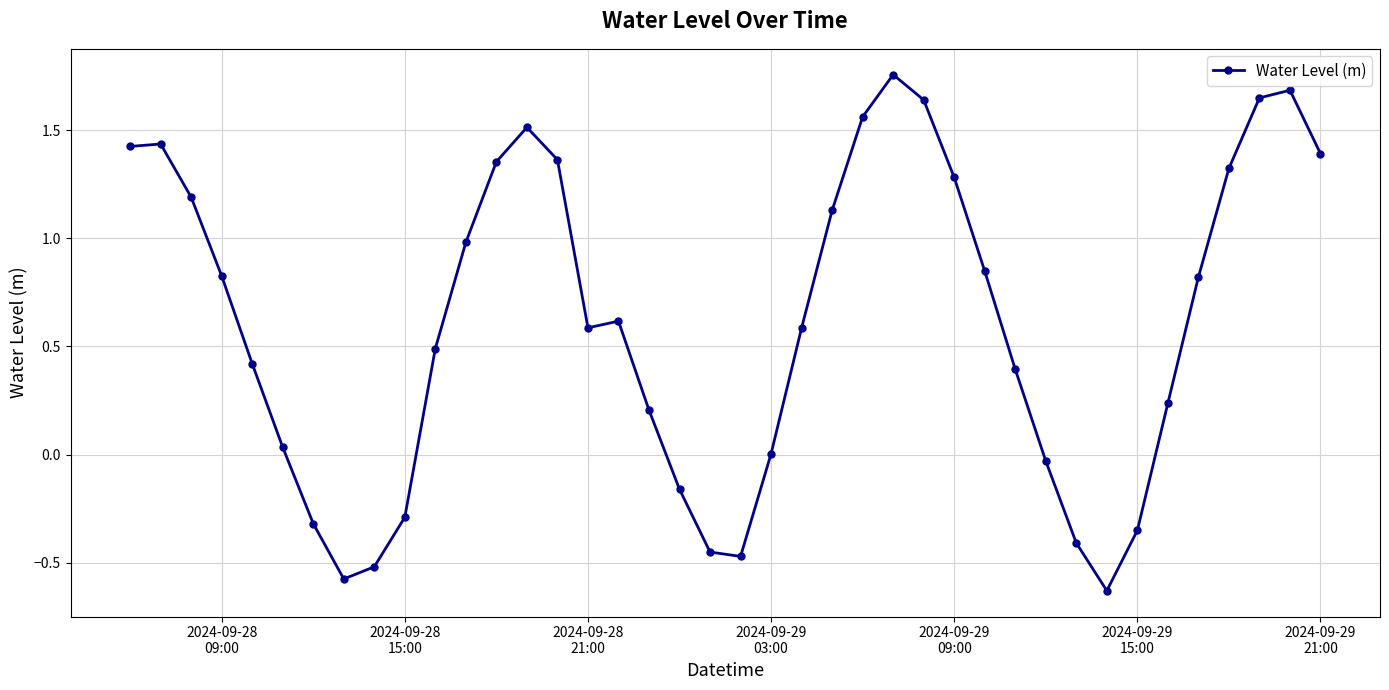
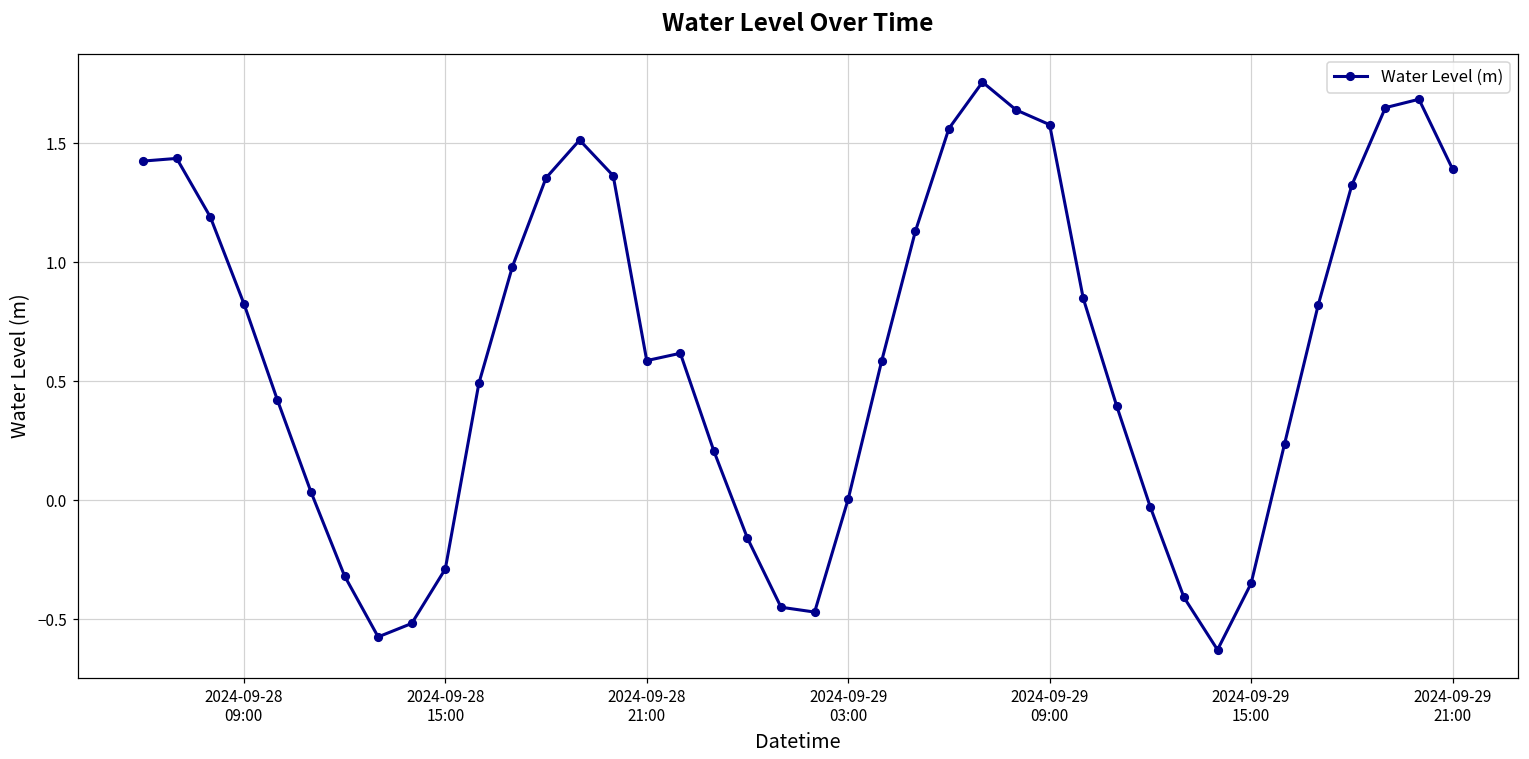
  {
    "2024-09-28 09:00": 0.83,
    "2024-09-28 15:00": -0.29,
    "2024-09-28 21:00": 0.59,
    "2024-09-29 03:00": 0.00,
-   "2024-09-29 09:00": 1.28,
+   "2024-09-29 09:00": 1.58,
    "2024-09-29 15:00": -0.35,
    "2024-09-29 21:00": 1.39
  }
